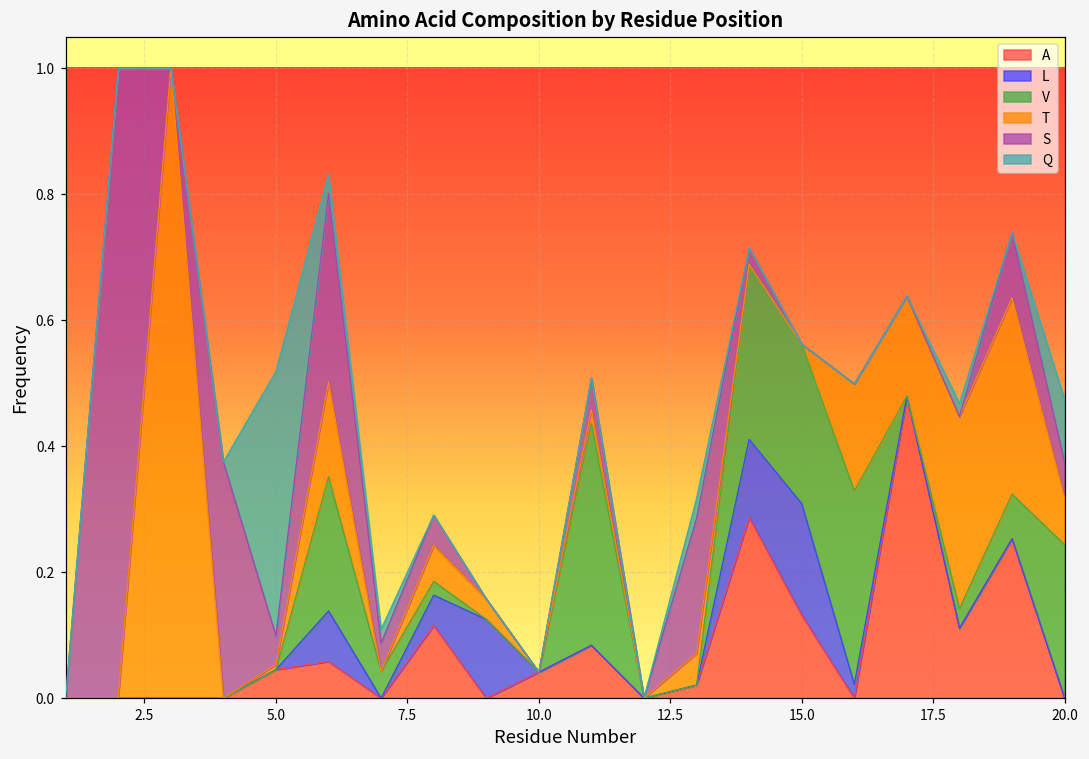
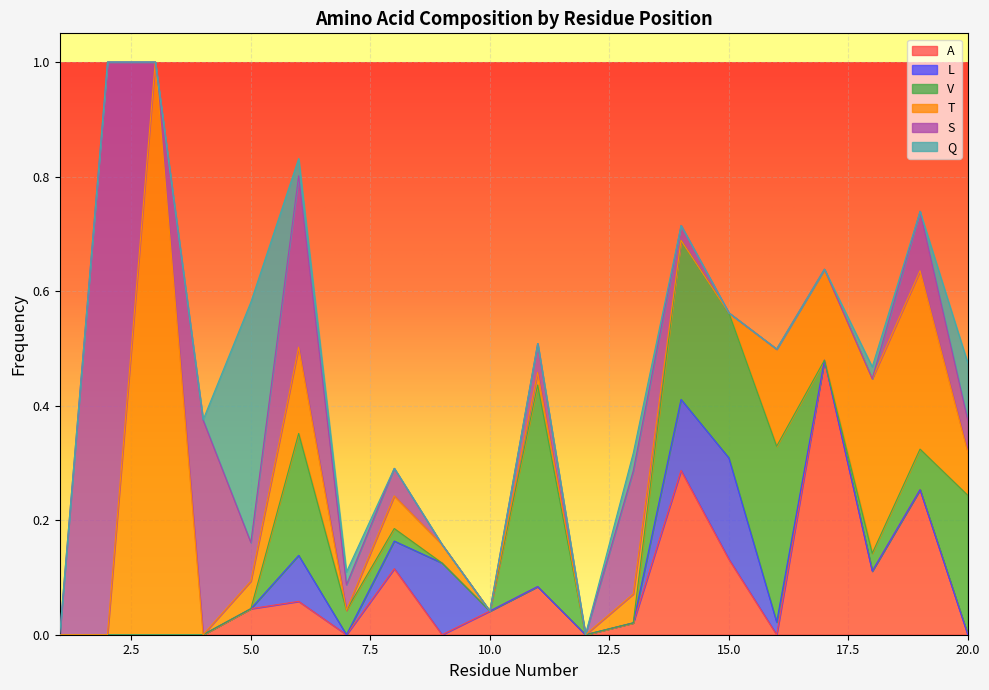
  {
    "A": {
      "15.0": 0.13
    },
    "L": {
      "15.0": 0.18
    },
    "V": {
      "20.0": 0.24
    },
    "T": {
-     "5.0": 0.01,
+     "5.0": 0.05,
      "20.0": 0.08
    },
    "S": {
-     "5.0": 0.05,
+     "5.0": 0.07,
      "20.0": 0.06
    },
    "Q": {
      "5.0": 0.42,
      "20.0": 0.10
    }
  }
